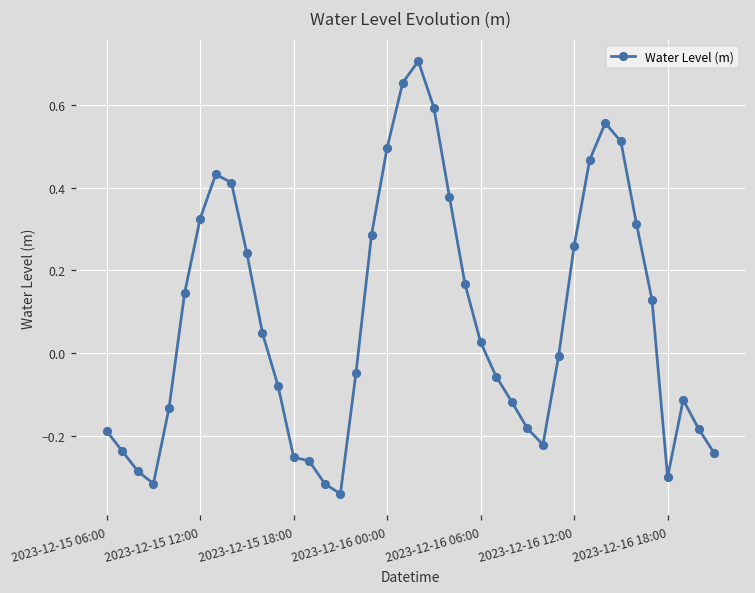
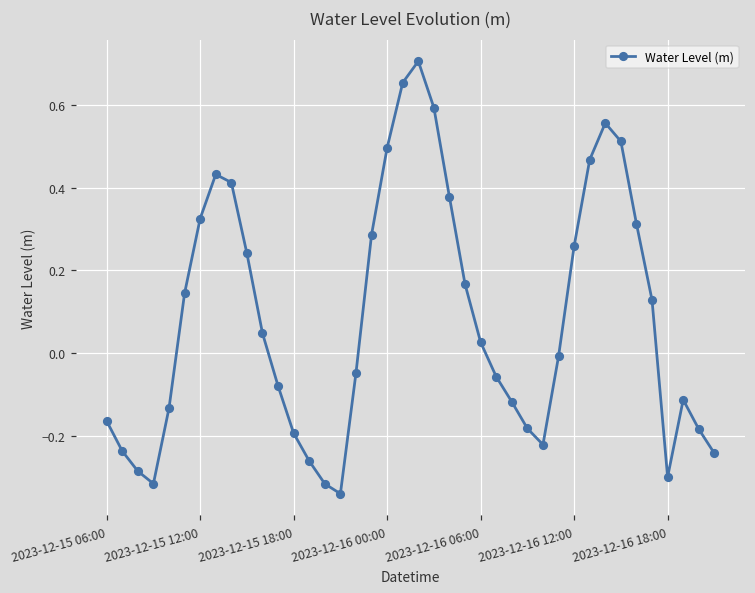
  {
-   "2023-12-15 06:00": -0.19,
+   "2023-12-15 06:00": -0.16,
    "2023-12-15 12:00": 0.33,
-   "2023-12-15 18:00": -0.25,
+   "2023-12-15 18:00": -0.19,
    "2023-12-16 00:00": 0.50,
    "2023-12-16 06:00": 0.03,
    "2023-12-16 12:00": 0.26,
    "2023-12-16 18:00": -0.30
  }
